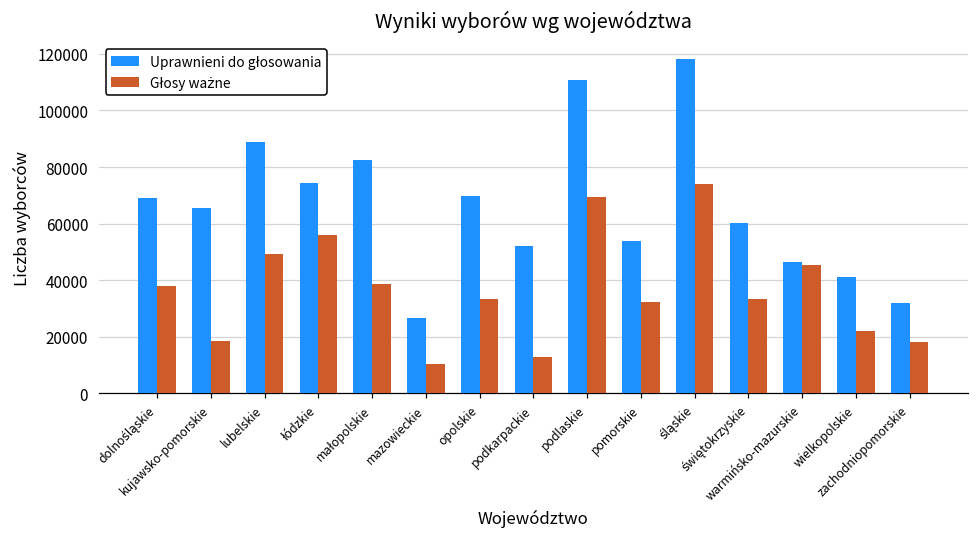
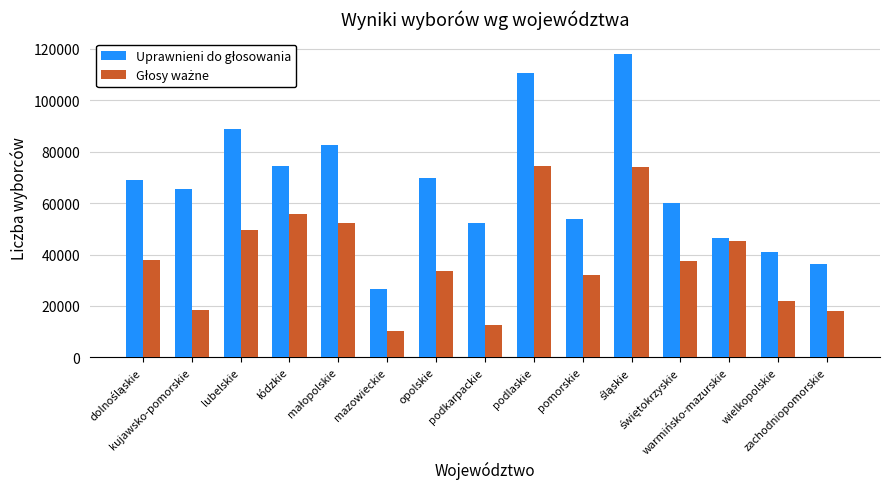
  {
    "Uprawnieni do głosowania": {
      "dolnośląskie": 69000,
      "kujawsko-pomorskie": 66000,
      "lubelskie": 89000,
      "łódzkie": 74000,
      "małopolskie": 83000,
      "mazowieckie": 27000,
      "opolskie": 70000,
      "podkarpackie": 52000,
      "podlaskie": 111000,
      "pomorskie": 54000,
      "śląskie": 118000,
      "świętokrzyskie": 60000,
      "warmińsko-mazurskie": 46000,
      "wielkopolskie": 41000,
-     "zachodniopomorskie": 32000
+     "zachodniopomorskie": 36000
    },
    "Głosy ważne": {
      "dolnośląskie": 38000,
      "kujawsko-pomorskie": 19000,
      "lubelskie": 49000,
      "łódzkie": 56000,
-     "małopolskie": 39000,
+     "małopolskie": 52000,
      "mazowieckie": 10000,
      "opolskie": 33000,
      "podkarpackie": 13000,
-     "podlaskie": 69000,
+     "podlaskie": 74000,
      "pomorskie": 32000,
      "śląskie": 74000,
-     "świętokrzyskie": 33000,
+     "świętokrzyskie": 37000,
      "warmińsko-mazurskie": 45000,
      "wielkopolskie": 22000,
      "zachodniopomorskie": 18000
    }
  }
